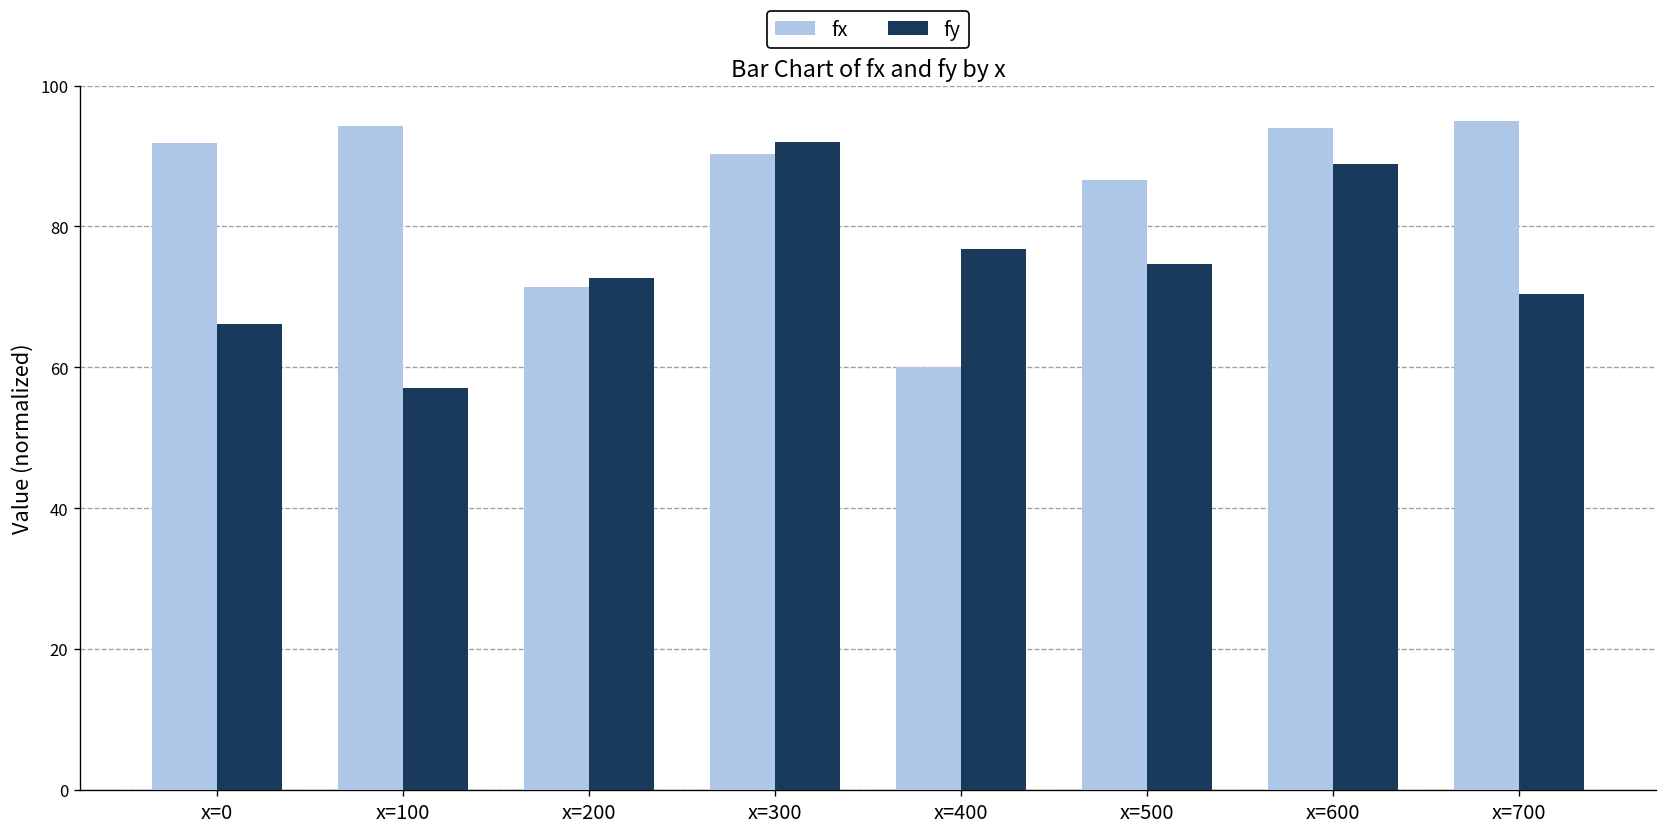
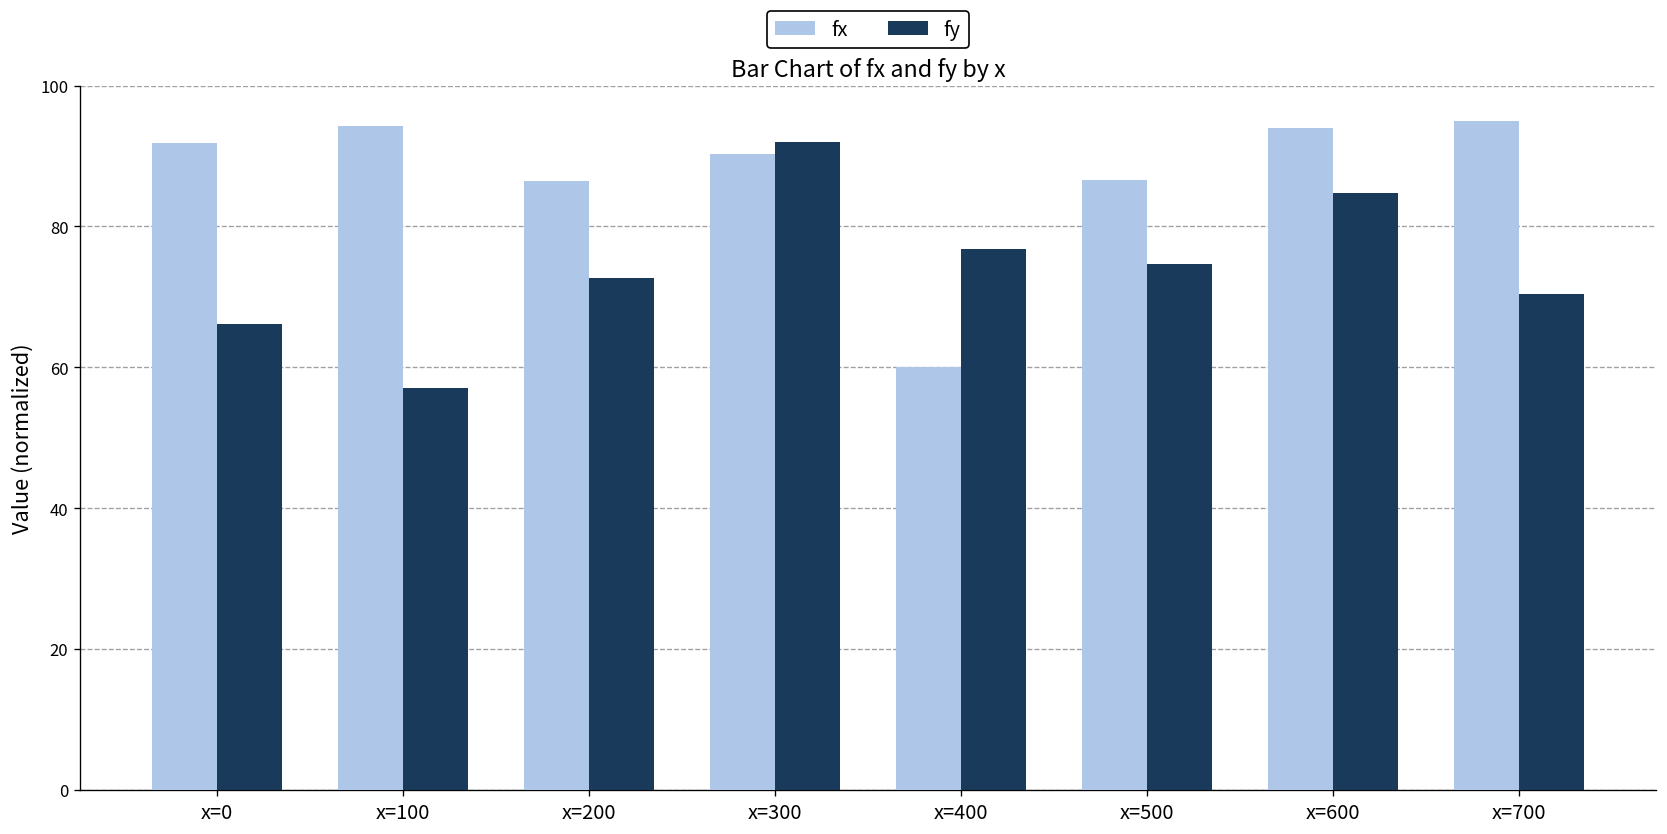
  {
    "fx": {
      "x=0": 92,
      "x=100": 94,
-     "x=200": 71,
+     "x=200": 86,
      "x=300": 90,
      "x=400": 60,
      "x=500": 87,
      "x=600": 94,
      "x=700": 95
    },
    "fy": {
      "x=0": 66,
      "x=100": 57,
      "x=200": 73,
      "x=300": 92,
      "x=400": 77,
      "x=500": 75,
-     "x=600": 89,
+     "x=600": 85,
      "x=700": 70
    }
  }
